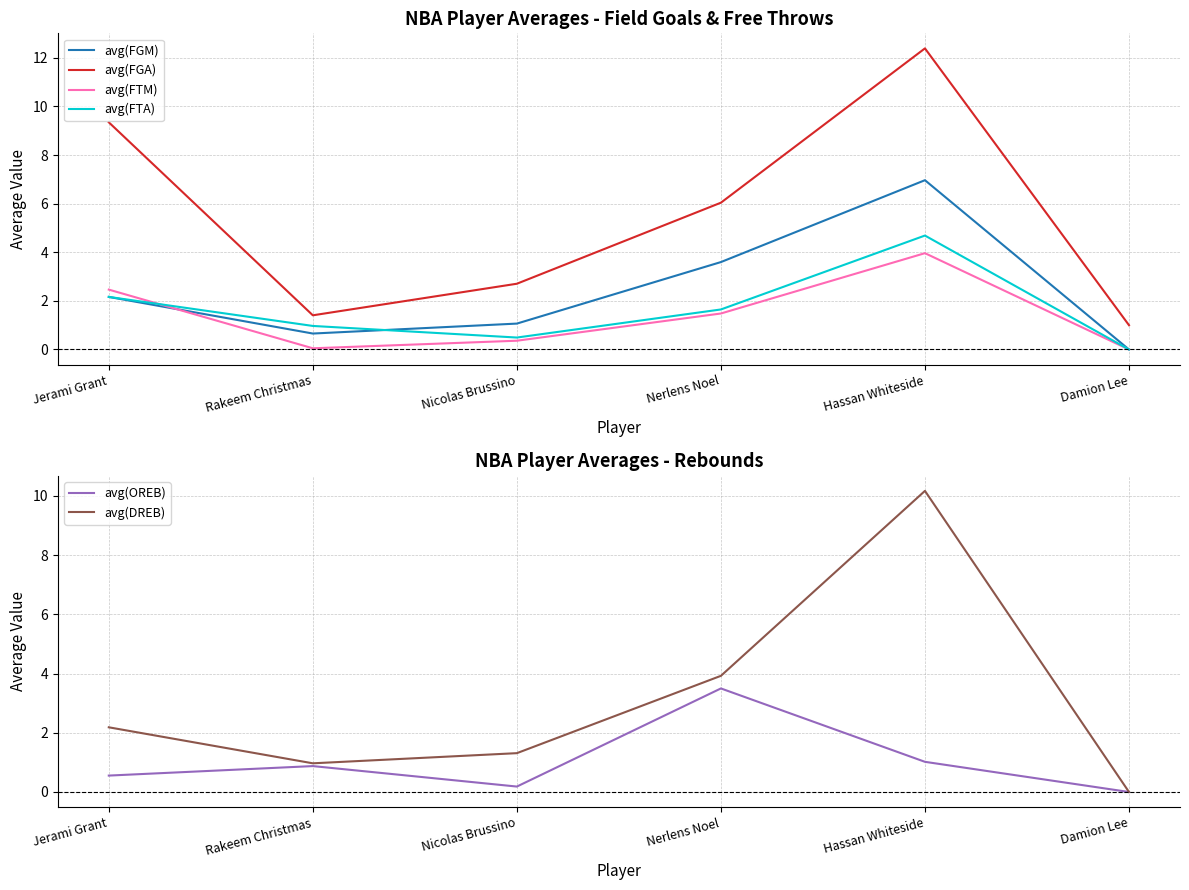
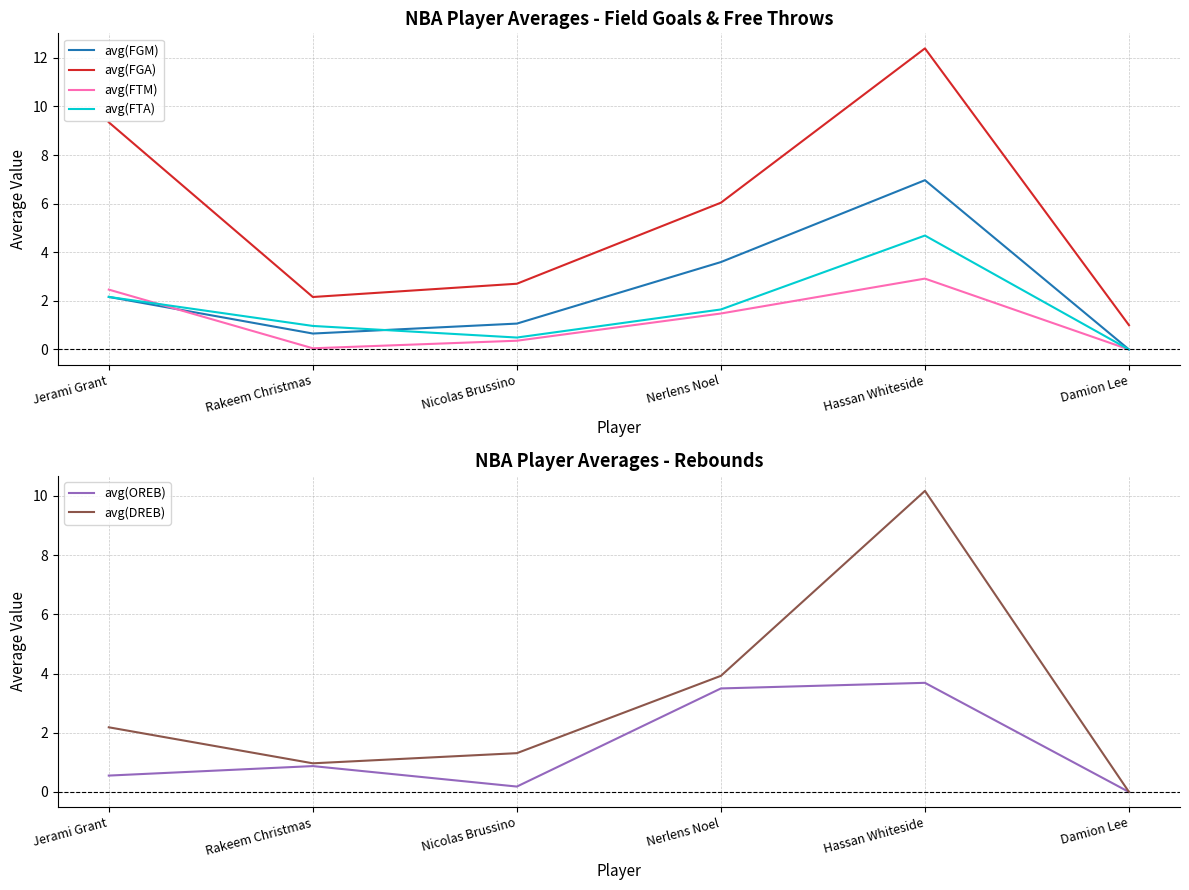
  {
    "NBA Player Averages - Field Goals & Free Throws": {
      "avg(FGM)": {
        "Rakeem Christmas": 0.7,
        "Nicolas Brussino": 1.1,
        "Nerlens Noel": 3.6,
        "Hassan Whiteside": 7.0
      },
      "avg(FGA)": {
        "Jerami Grant": 9.3,
-       "Rakeem Christmas": 1.4,
+       "Rakeem Christmas": 2.2,
        "Nicolas Brussino": 2.7,
        "Nerlens Noel": 6.0,
        "Hassan Whiteside": 12.4,
        "Damion Lee": 1.0
      },
      "avg(FTM)": {
        "Jerami Grant": 2.5,
        "Rakeem Christmas": 0.0,
        "Nicolas Brussino": 0.4,
        "Nerlens Noel": 1.5,
-       "Hassan Whiteside": 4.0
+       "Hassan Whiteside": 2.9
      },
      "avg(FTA)": {
        "Rakeem Christmas": 1.0,
        "Nicolas Brussino": 0.5,
        "Nerlens Noel": 1.6,
        "Hassan Whiteside": 4.7
      }
    },
    "NBA Player Averages - Rebounds": {
      "avg(OREB)": {
        "Jerami Grant": 0.6,
        "Rakeem Christmas": 0.9,
        "Nicolas Brussino": 0.2,
        "Nerlens Noel": 3.5,
-       "Hassan Whiteside": 1.0
+       "Hassan Whiteside": 3.7
      },
      "avg(DREB)": {
        "Jerami Grant": 2.2,
        "Rakeem Christmas": 1.0,
        "Nicolas Brussino": 1.3,
        "Nerlens Noel": 3.9,
        "Hassan Whiteside": 10.2
      }
    }
  }
